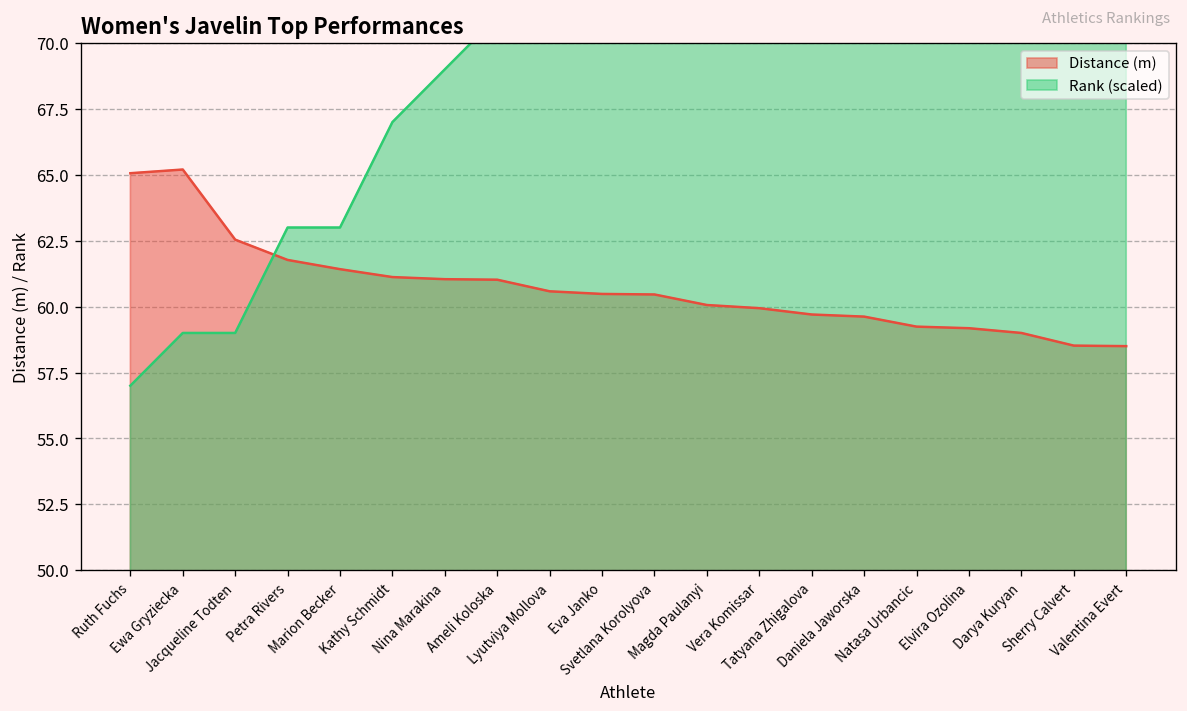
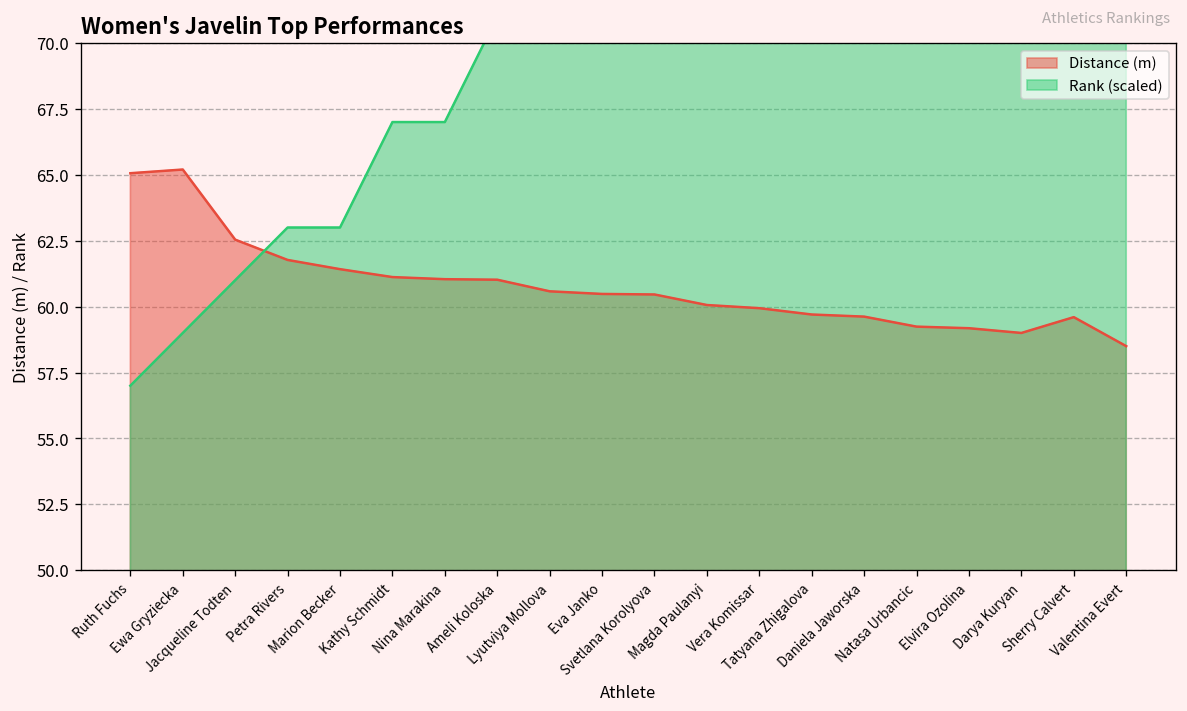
  {
    "Distance (m)": {
      "Ruth Fuchs": 65.1,
      "Ewa Gryziecka": 65.2,
      "Jacqueline Todten": 62.5,
      "Petra Rivers": 61.8,
      "Marion Becker": 61.4,
      "Kathy Schmidt": 61.1,
      "Nina Marakina": 61.0,
      "Ameli Koloska": 61.0,
      "Lyutviya Mollova": 60.6,
      "Eva Janko": 60.5,
      "Svetlana Korolyova": 60.5,
      "Magda Paulanyi": 60.1,
      "Vera Komissar": 59.9,
      "Tatyana Zhigalova": 59.7,
      "Daniela Jaworska": 59.6,
      "Natasa Urbancic": 59.2,
      "Elvira Ozolina": 59.2,
      "Darya Kuryan": 59.0,
-     "Sherry Calvert": 58.5,
+     "Sherry Calvert": 59.6,
      "Valentina Evert": 58.5
    },
    "Rank (scaled)": {
      "Ruth Fuchs": 57.0,
      "Ewa Gryziecka": 59.0,
-     "Jacqueline Todten": 59.0,
+     "Jacqueline Todten": 61.0,
      "Petra Rivers": 63.0,
      "Marion Becker": 63.0,
      "Kathy Schmidt": 67.0,
-     "Nina Marakina": 69.0
+     "Nina Marakina": 67.0
    }
  }
